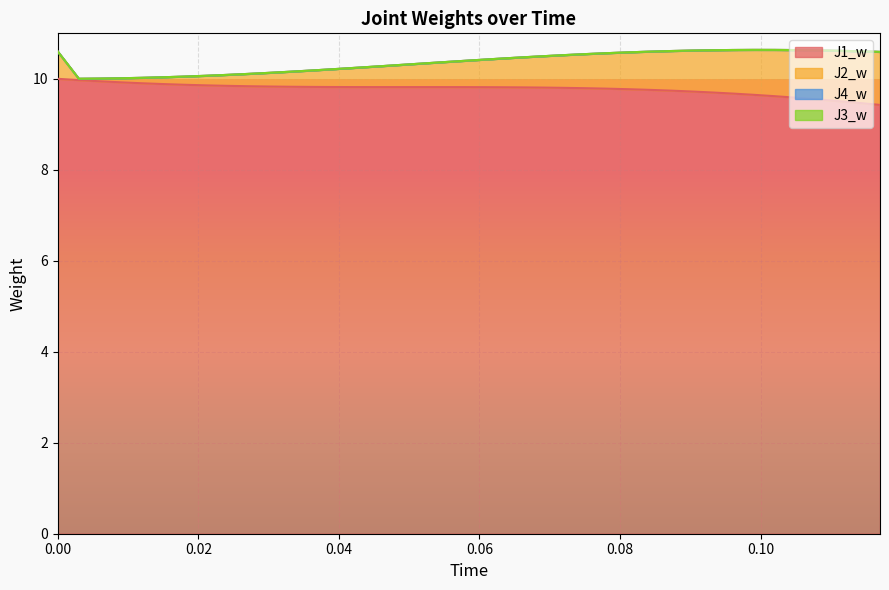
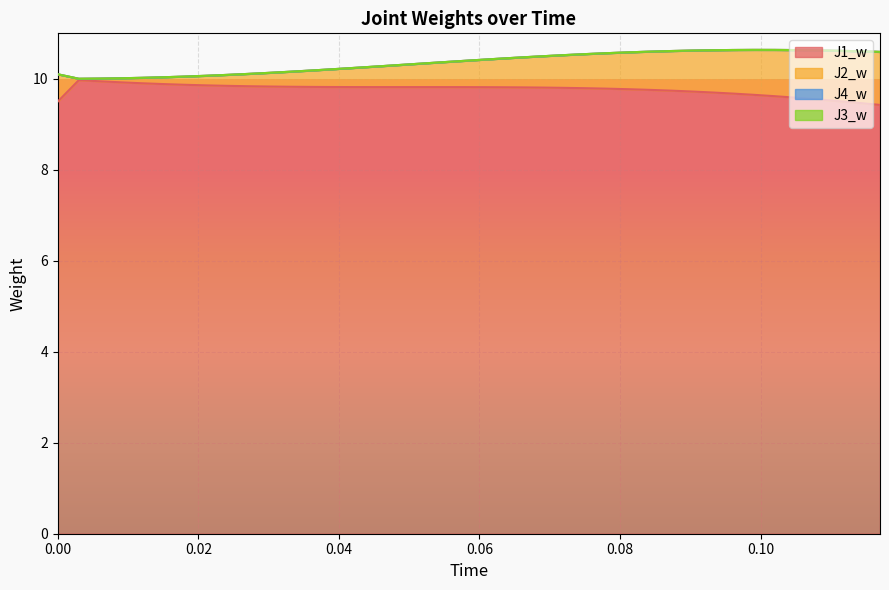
  {
    "J1_w": {
-     "0.00": 10.0,
+     "0.00": 9.5,
      "0.06": 9.8
    },
    "J3_w": {
      "0.06": 0.6
    }
  }
